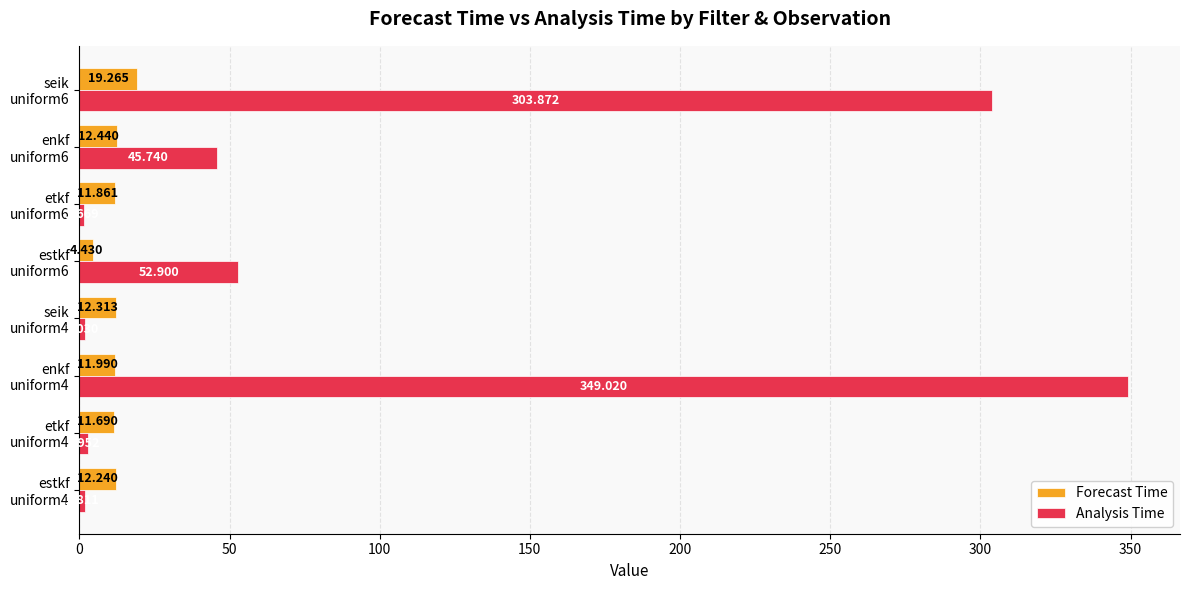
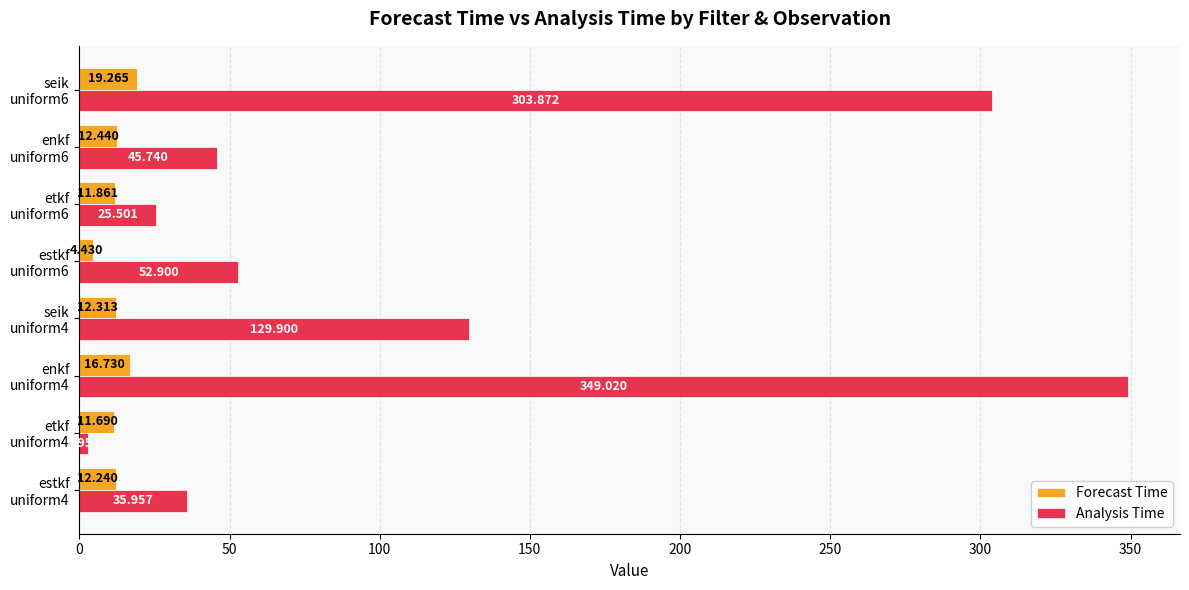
  {
    "Forecast Time": {
      "seik uniform6": 19.265,
      "enkf uniform6": 12.440,
      "etkf uniform6": 11.861,
      "estkf uniform6": 4.430,
      "seik uniform4": 12.313,
-     "enkf uniform4": 11.990,
+     "enkf uniform4": 16.730,
      "etkf uniform4": 11.690,
      "estkf uniform4": 12.240
    },
    "Analysis Time": {
-     "etkf uniform6": 2,
-     "seik uniform4": 2,
+     "etkf uniform6": 26,
+     "seik uniform4": 130,
      "etkf uniform4": 3,
-     "estkf uniform4": 2
+     "estkf uniform4": 36
    }
  }
